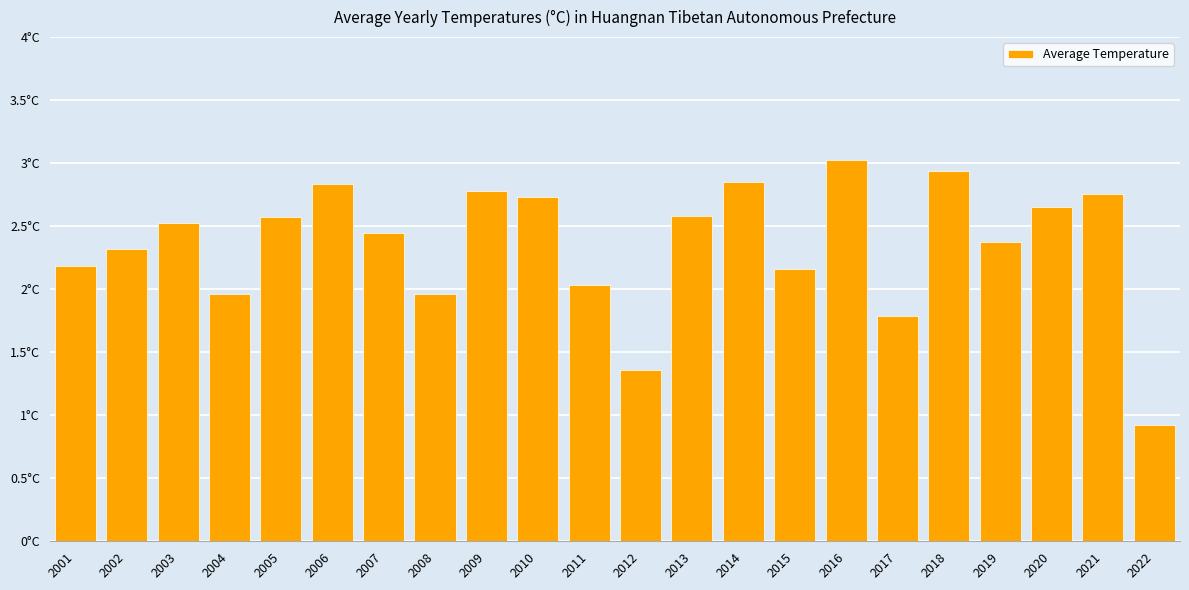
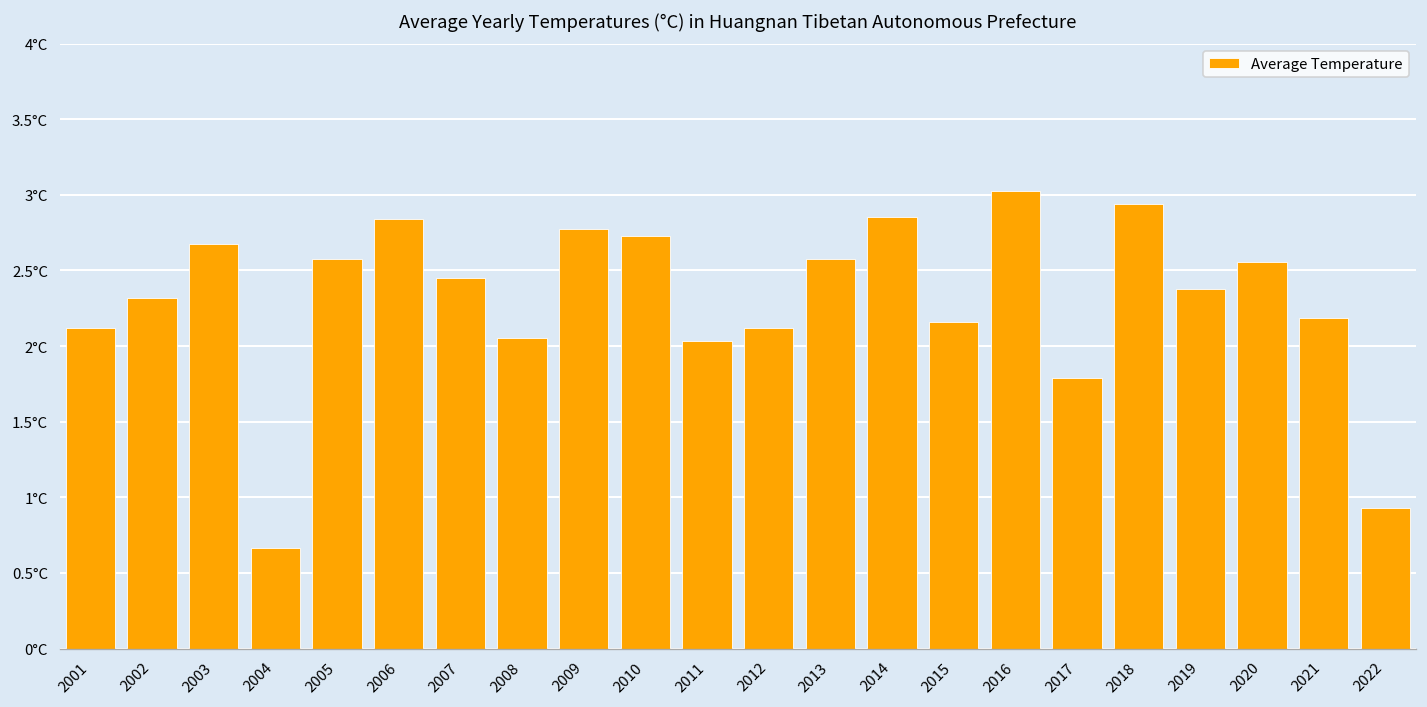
  {
-   "2001": "2.19°C",
+   "2001": "2.12°C",
    "2002": "2.32°C",
-   "2003": "2.53°C",
-   "2004": "1.96°C",
+   "2003": "2.68°C",
+   "2004": "0.66°C",
    "2005": "2.57°C",
    "2006": "2.84°C",
    "2007": "2.45°C",
-   "2008": "1.96°C",
+   "2008": "2.05°C",
    "2009": "2.78°C",
    "2010": "2.73°C",
    "2011": "2.03°C",
-   "2012": "1.36°C",
+   "2012": "2.12°C",
    "2013": "2.58°C",
    "2014": "2.85°C",
    "2015": "2.16°C",
    "2016": "3.02°C",
    "2017": "1.79°C",
    "2018": "2.94°C",
    "2019": "2.37°C",
-   "2020": "2.65°C",
-   "2021": "2.76°C",
+   "2020": "2.55°C",
+   "2021": "2.18°C",
    "2022": "0.93°C"
  }
